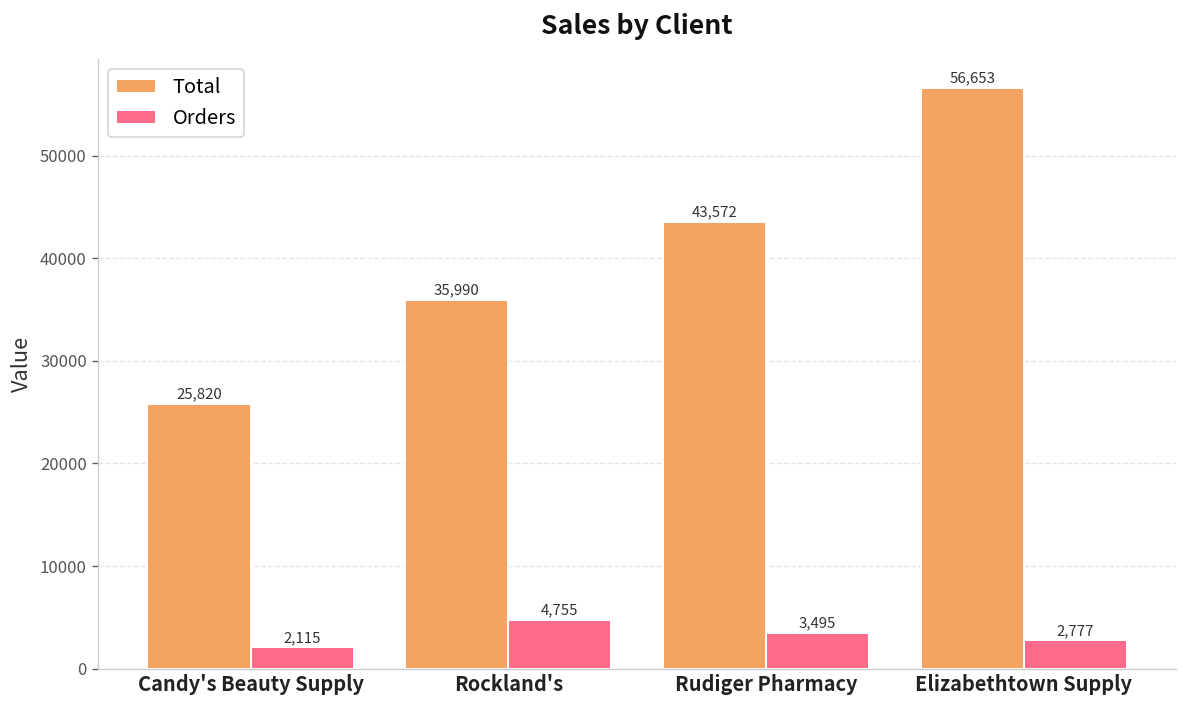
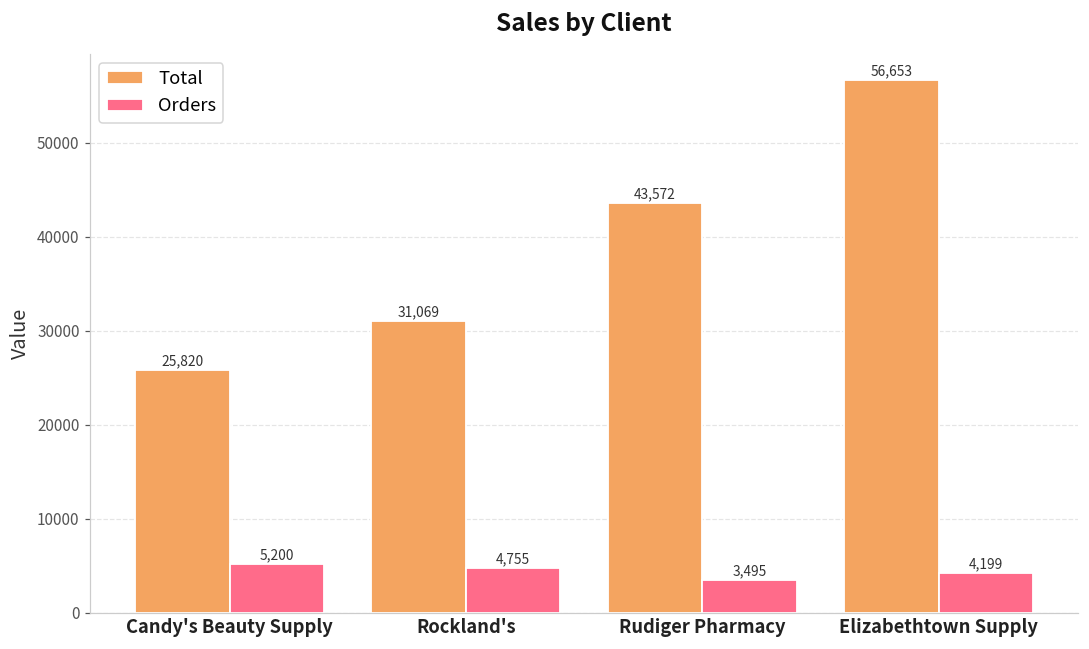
  {
    "Total": {
      "Candy's Beauty Supply": "25,820",
-     "Rockland's": "35,990",
+     "Rockland's": "31,069",
      "Rudiger Pharmacy": "43,572",
      "Elizabethtown Supply": "56,653"
    },
    "Orders": {
-     "Candy's Beauty Supply": "2,115",
+     "Candy's Beauty Supply": "5,200",
      "Rockland's": "4,755",
      "Rudiger Pharmacy": "3,495",
-     "Elizabethtown Supply": "2,777"
+     "Elizabethtown Supply": "4,199"
    }
  }
